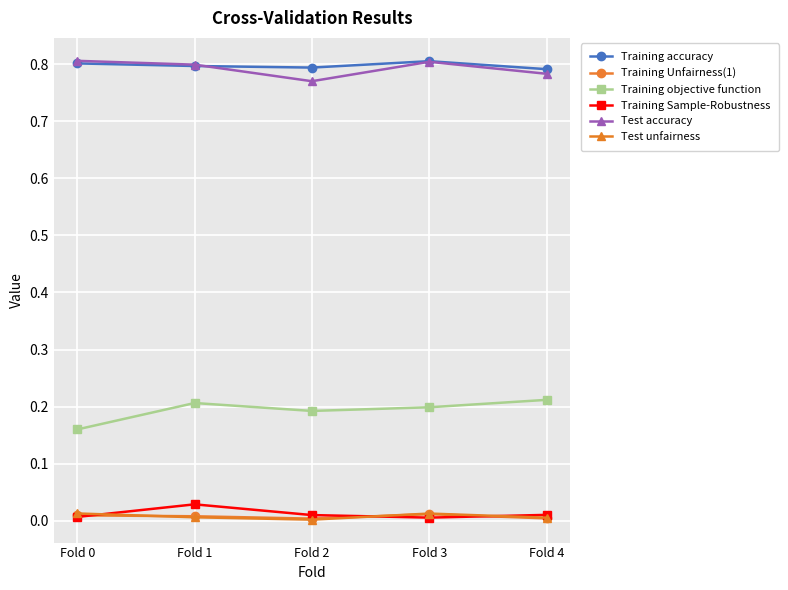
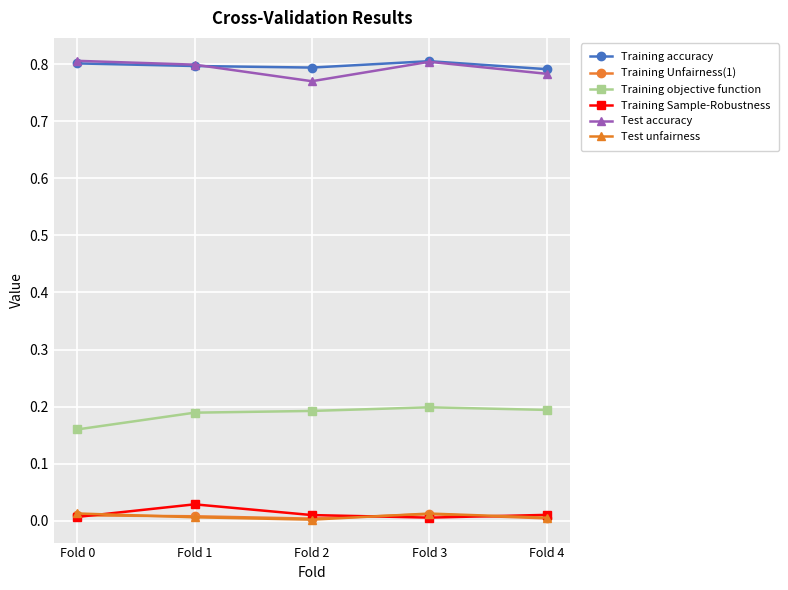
  {
    "Training accuracy": {
      "Fold 0": 0.80,
      "Fold 2": 0.79,
      "Fold 4": 0.79
    },
    "Training objective function": {
      "Fold 0": 0.16,
-     "Fold 1": 0.21,
+     "Fold 1": 0.19,
      "Fold 2": 0.19,
      "Fold 3": 0.20,
-     "Fold 4": 0.21
+     "Fold 4": 0.19
    },
    "Training Sample-Robustness": {
      "Fold 1": 0.03,
      "Fold 2": 0.01,
      "Fold 3": 0.01,
      "Fold 4": 0.01
    },
    "Test accuracy": {
      "Fold 0": 0.81,
      "Fold 2": 0.77,
      "Fold 4": 0.78
    }
  }
